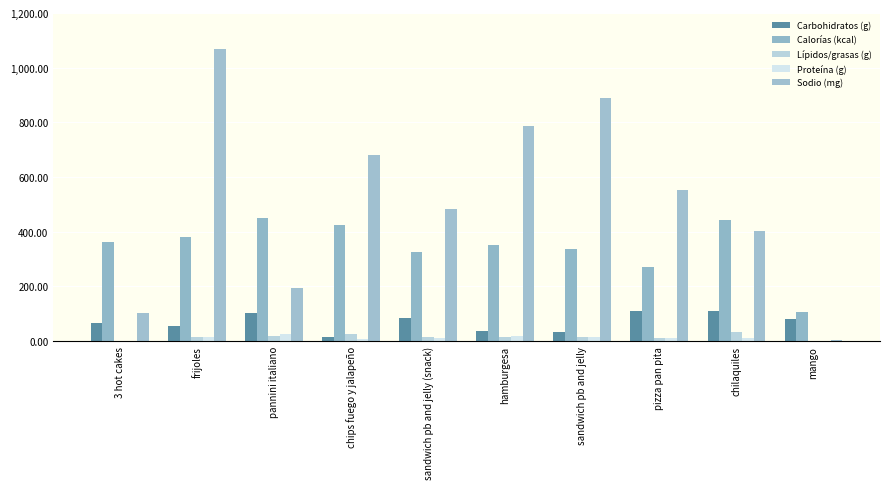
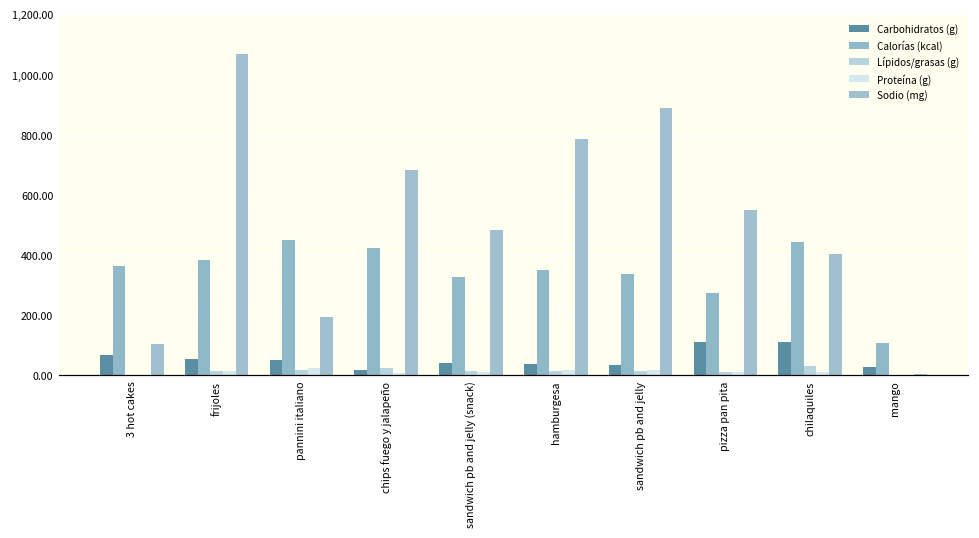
  {
    "Carbohidratos (g)": {
      "3 hot cakes": 70,
      "frijoles": 50,
-     "pannini italiano": 100,
+     "pannini italiano": 50,
      "chips fuego y jalapeño": 20,
-     "sandwich pb and jelly (snack)": 80,
+     "sandwich pb and jelly (snack)": 40,
      "hamburgesa": 40,
      "sandwich pb and jelly": 30,
      "pizza pan pita": 110,
      "chilaquiles": 110,
-     "mango": 80
+     "mango": 30
    }
  }
